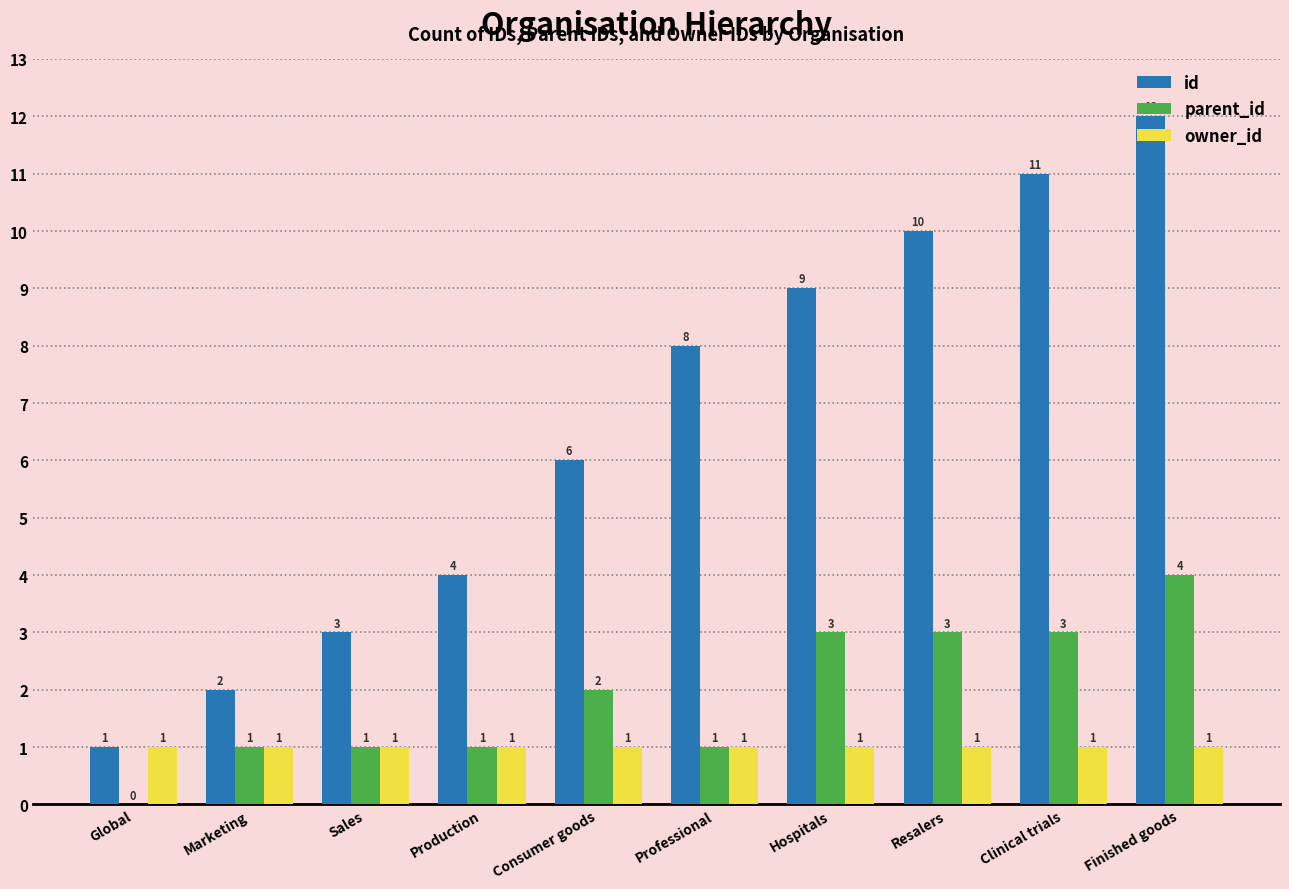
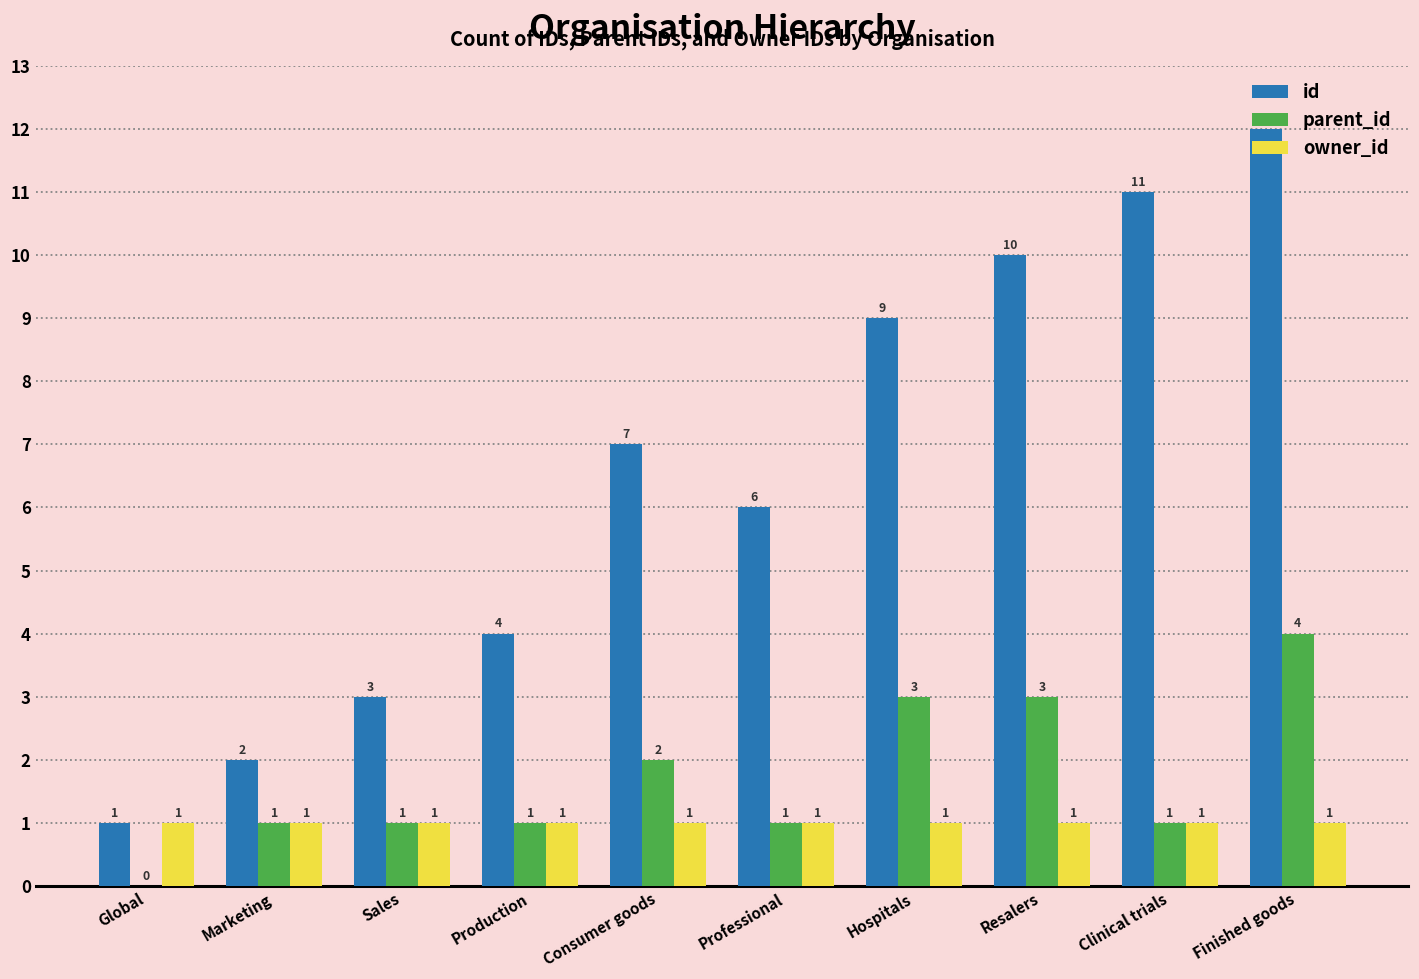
  {
    "id": {
      "Global": 1,
      "Marketing": 2,
      "Sales": 3,
      "Production": 4,
-     "Consumer goods": 6,
-     "Professional": 8,
+     "Consumer goods": 7,
+     "Professional": 6,
      "Hospitals": 9,
      "Resalers": 10,
      "Clinical trials": 11,
      "Finished goods": 12
    },
    "parent_id": {
      "Global": 0,
      "Marketing": 1,
      "Sales": 1,
      "Production": 1,
      "Consumer goods": 2,
      "Professional": 1,
      "Hospitals": 3,
      "Resalers": 3,
-     "Clinical trials": 3,
+     "Clinical trials": 1,
      "Finished goods": 4
    },
    "owner_id": {
      "Global": 1,
      "Marketing": 1,
      "Sales": 1,
      "Production": 1,
      "Consumer goods": 1,
      "Professional": 1,
      "Hospitals": 1,
      "Resalers": 1,
      "Clinical trials": 1,
      "Finished goods": 1
    }
  }
